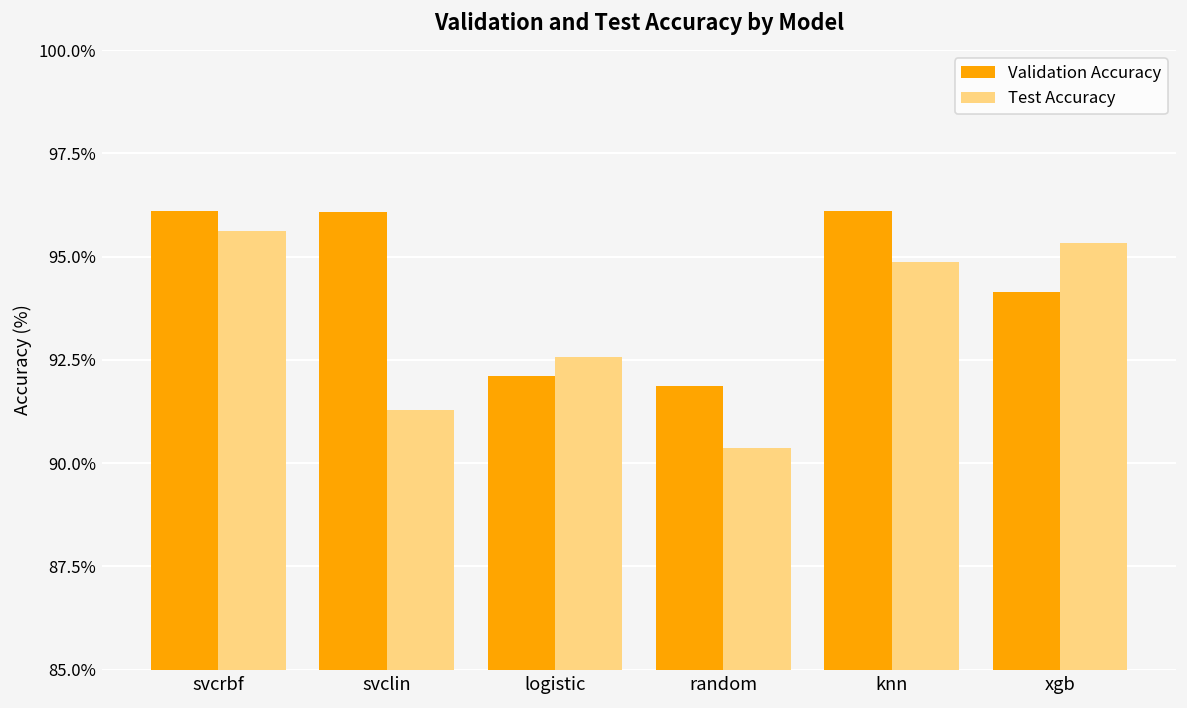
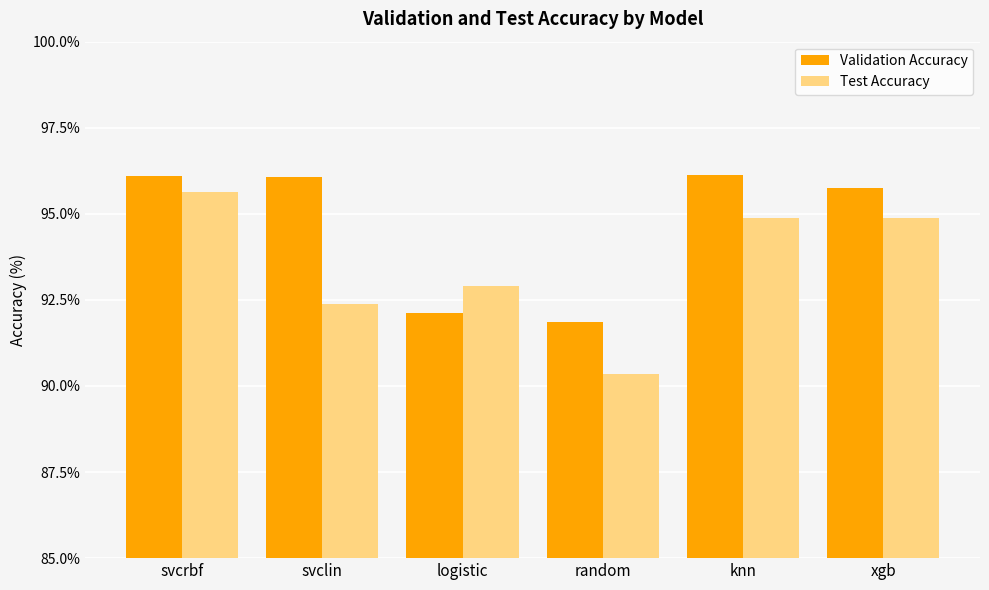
  {
    "Validation Accuracy": {
      "svcrbf": "96.1%",
      "svclin": "96.1%",
      "logistic": "92.1%",
      "random": "91.9%",
      "knn": "96.1%",
-     "xgb": "94.1%"
+     "xgb": "95.8%"
    },
    "Test Accuracy": {
      "svcrbf": "95.6%",
-     "svclin": "91.3%",
-     "logistic": "92.6%",
+     "svclin": "92.4%",
+     "logistic": "92.9%",
      "random": "90.4%",
      "knn": "94.9%",
-     "xgb": "95.3%"
+     "xgb": "94.9%"
    }
  }
